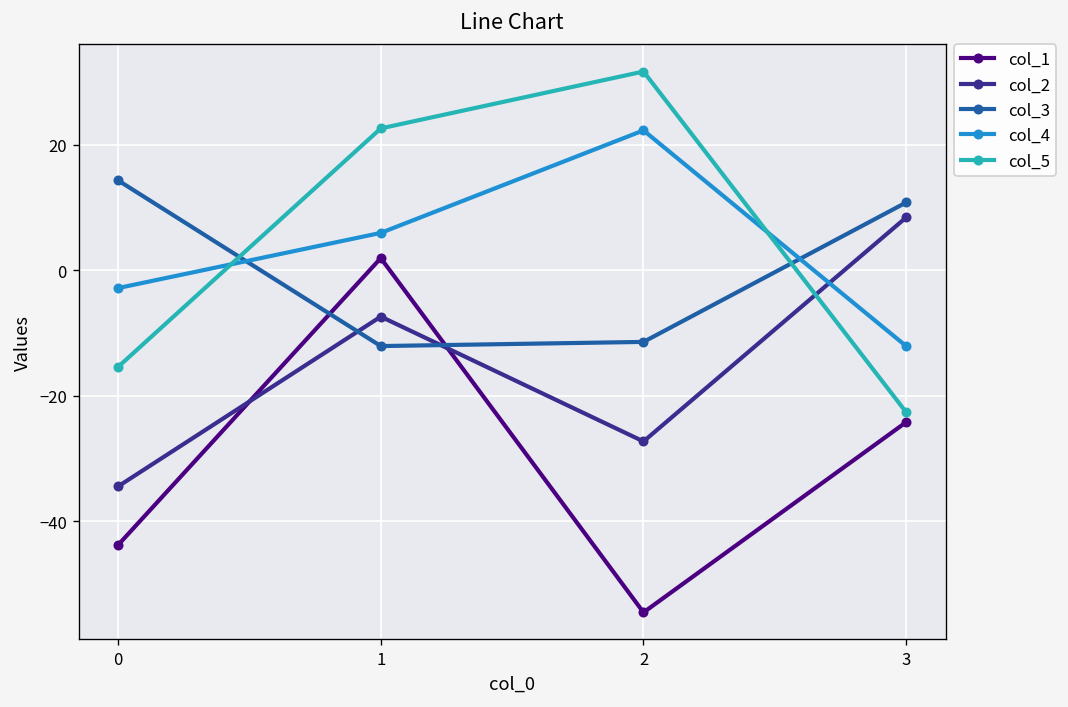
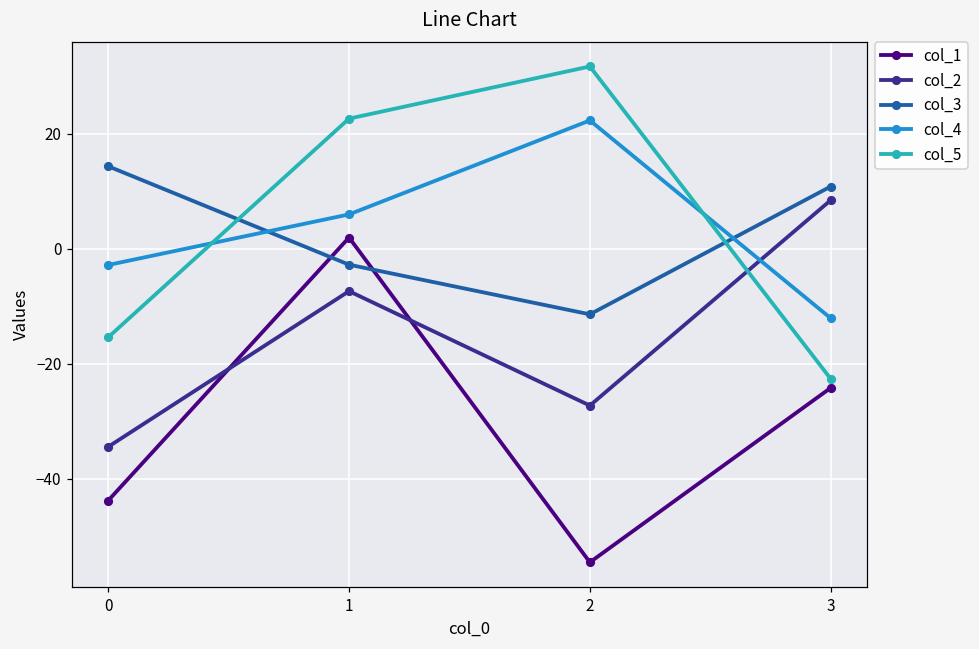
  {
    "col_3": {
      "0": 14,
-     "1": -12,
+     "1": -3,
      "2": -11,
      "3": 11
    }
  }
